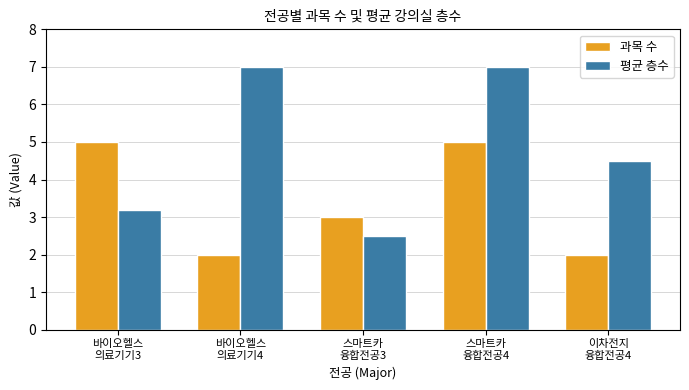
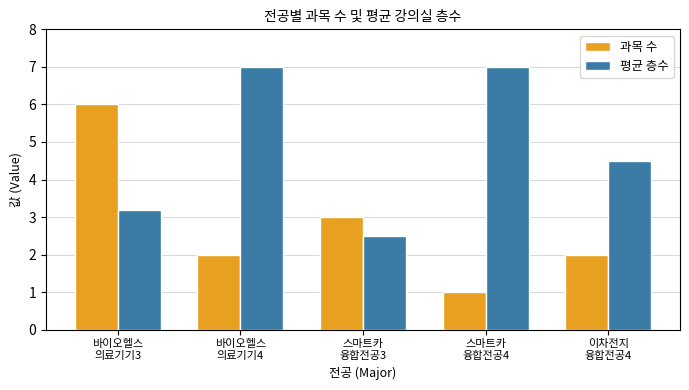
  {
    "과목 수": {
-     "바이오헬스 의료기기3": 5,
+     "바이오헬스 의료기기3": 6,
      "바이오헬스 의료기기4": 2,
      "스마트카 융합전공3": 3,
-     "스마트카 융합전공4": 5,
+     "스마트카 융합전공4": 1,
      "이차전지 융합전공4": 2
    },
    "평균 층수": {
      "바이오헬스 의료기기3": 3.2,
      "바이오헬스 의료기기4": 7,
      "스마트카 융합전공3": 2.5,
      "스마트카 융합전공4": 7,
      "이차전지 융합전공4": 4.5
    }
  }
